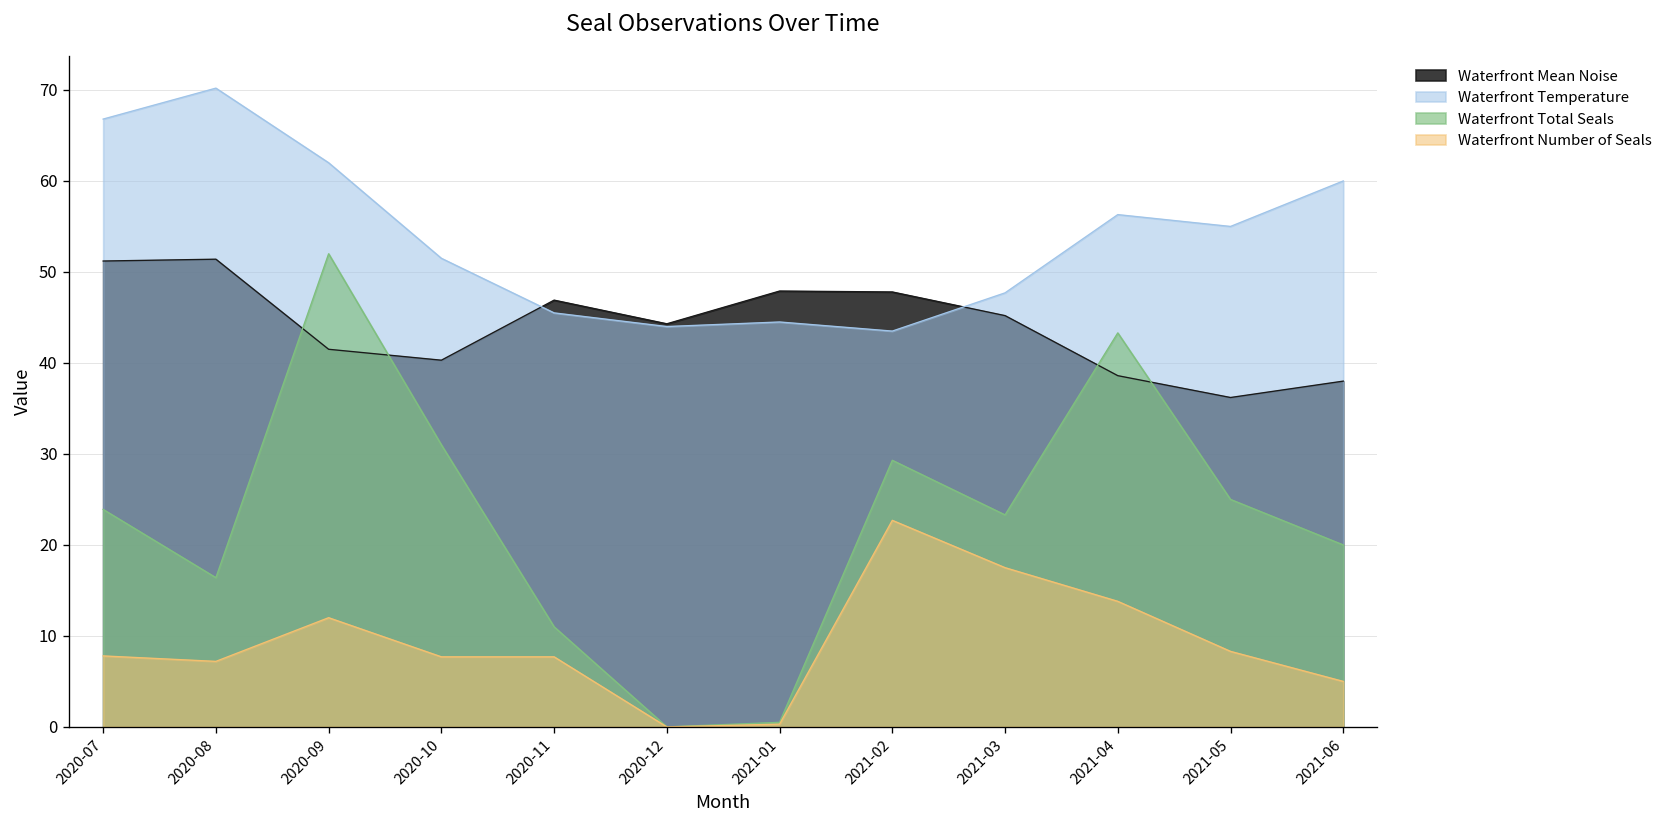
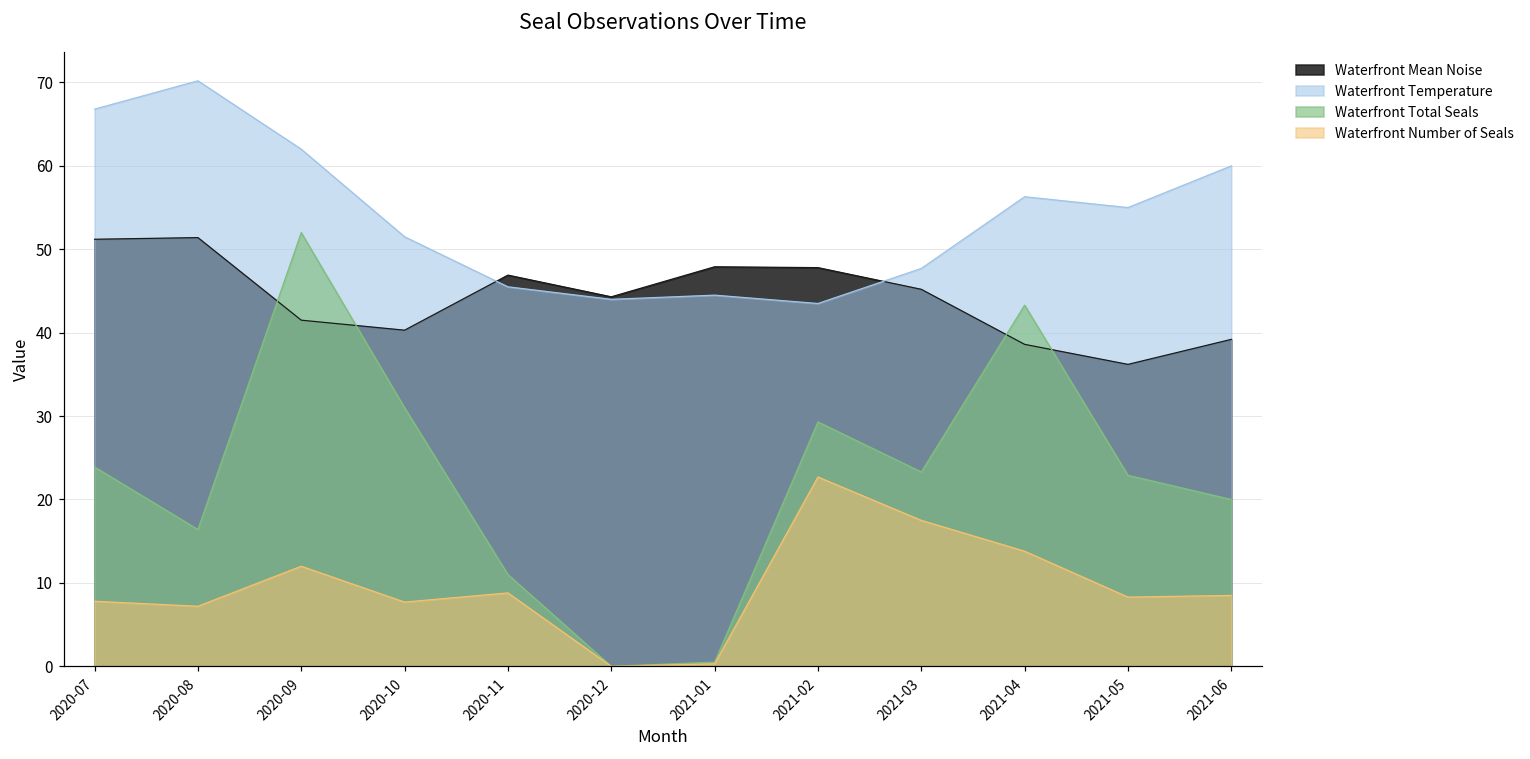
  {
    "Waterfront Mean Noise": {
      "2020-07": 51,
      "2020-08": 51,
      "2020-09": 42,
      "2020-10": 40,
      "2020-11": 47,
      "2021-01": 48,
      "2021-02": 48,
      "2021-03": 45,
      "2021-04": 39,
      "2021-05": 36,
-     "2021-06": 38
+     "2021-06": 39
    },
    "Waterfront Temperature": {
      "2020-07": 67,
      "2020-08": 70,
      "2020-09": 62,
      "2020-10": 52,
      "2020-11": 46,
      "2021-01": 45,
      "2021-02": 44,
      "2021-03": 48,
      "2021-04": 56,
      "2021-05": 55,
      "2021-06": 60
    },
    "Waterfront Total Seals": {
      "2020-07": 24,
      "2020-08": 16,
      "2020-09": 52,
      "2020-10": 31,
      "2020-11": 11,
      "2021-02": 29,
      "2021-03": 23,
      "2021-04": 43,
-     "2021-05": 25,
+     "2021-05": 23,
      "2021-06": 20
    },
    "Waterfront Number of Seals": {
      "2020-07": 8,
      "2020-08": 7,
      "2020-09": 12,
      "2020-10": 8,
-     "2020-11": 8,
+     "2020-11": 9,
      "2021-02": 23,
      "2021-03": 18,
      "2021-04": 14,
      "2021-05": 8,
-     "2021-06": 5
+     "2021-06": 9
    }
  }
